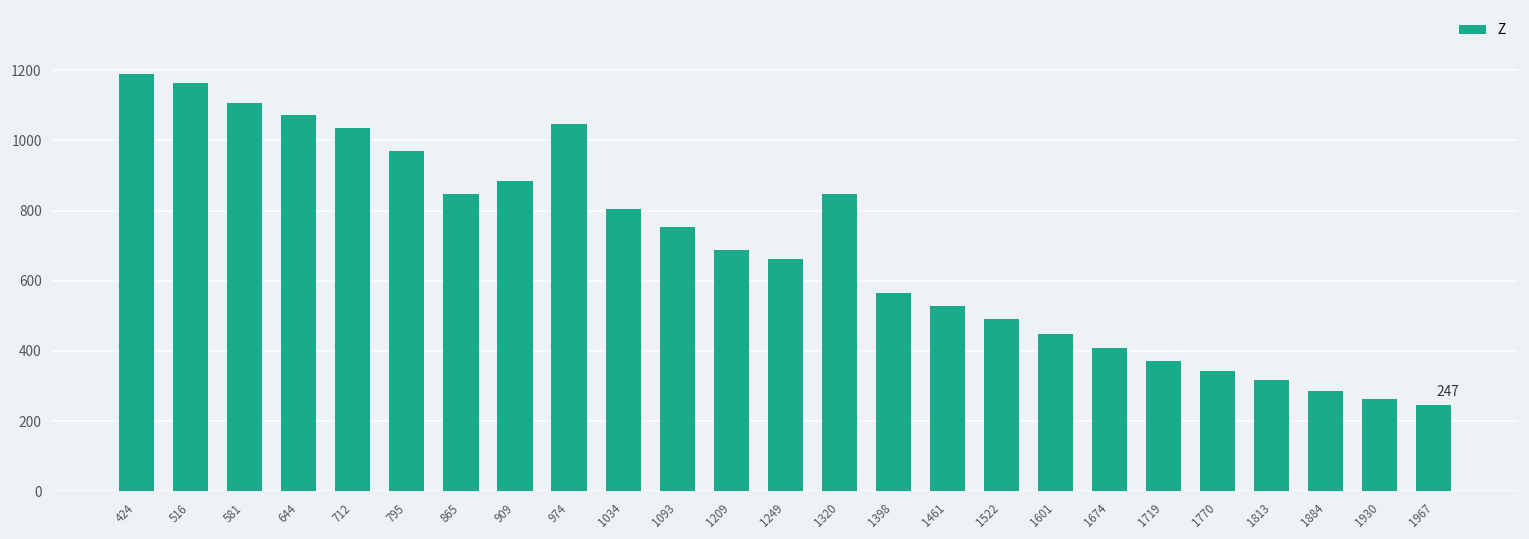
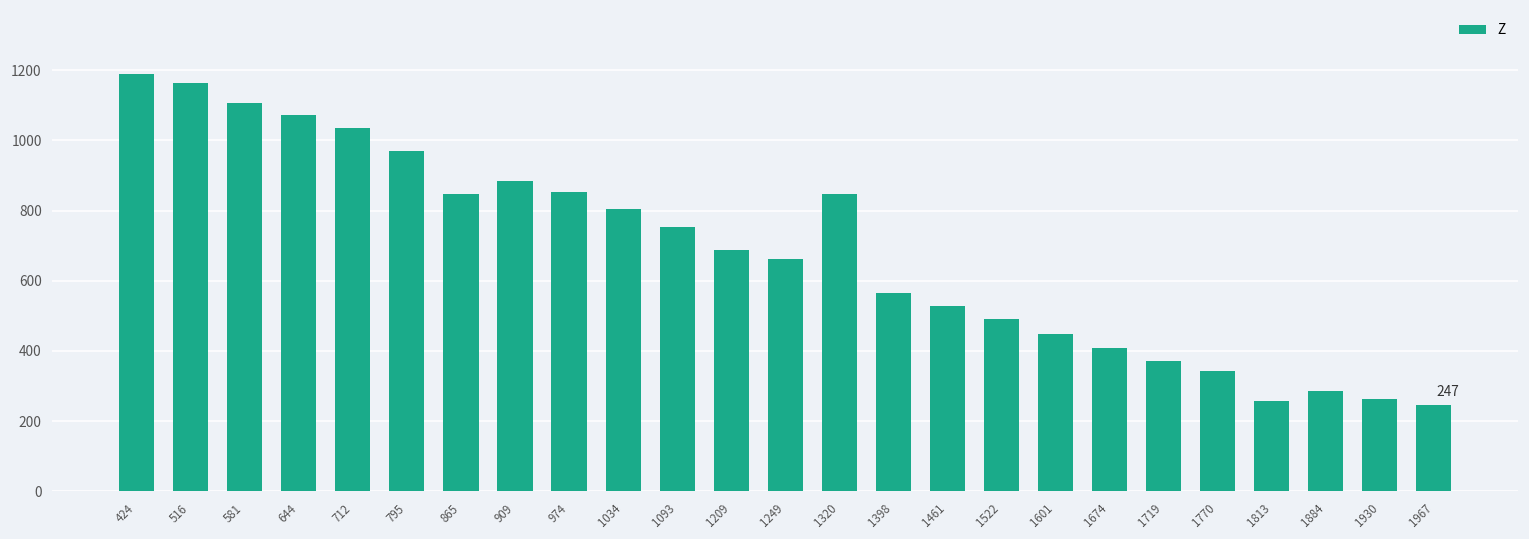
  {
    "424": 1190,
    "516": 1160,
    "581": 1110,
    "644": 1070,
    "712": 1040,
    "795": 970,
    "865": 850,
    "909": 890,
-   "974": 1050,
+   "974": 850,
    "1034": 810,
    "1093": 750,
    "1209": 690,
    "1249": 660,
    "1320": 850,
    "1398": 570,
    "1461": 530,
    "1522": 490,
    "1601": 450,
    "1674": 410,
    "1719": 370,
    "1770": 340,
-   "1813": 320,
+   "1813": 260,
    "1884": 290,
    "1930": 260
  }
